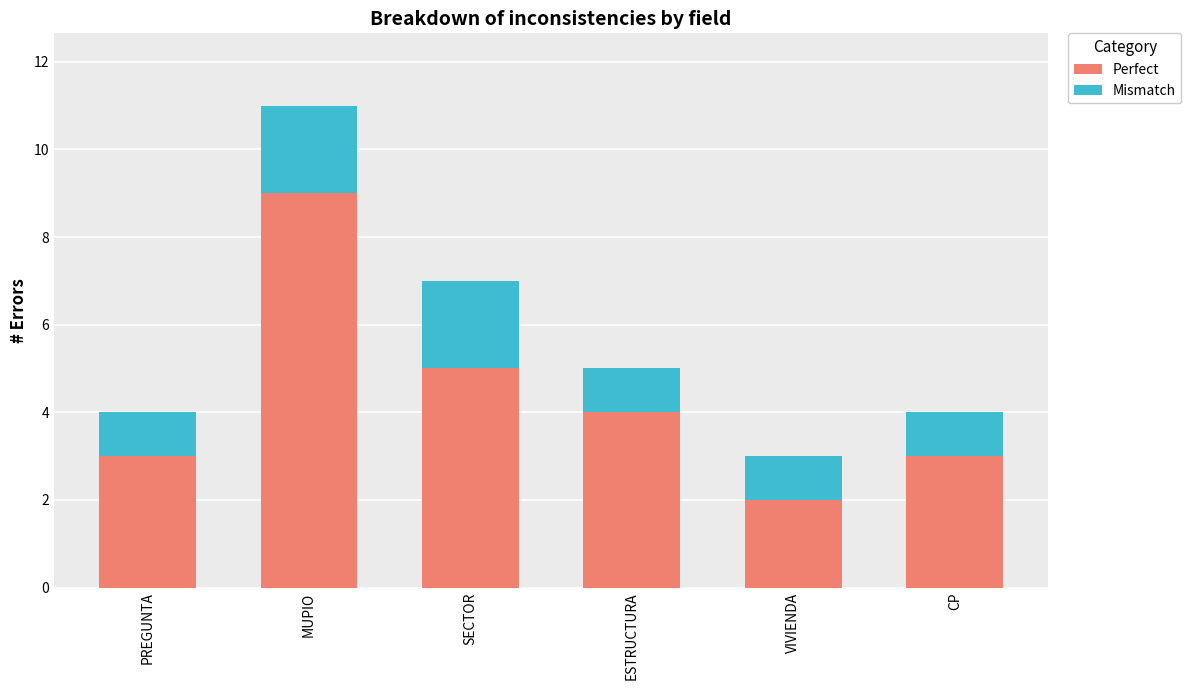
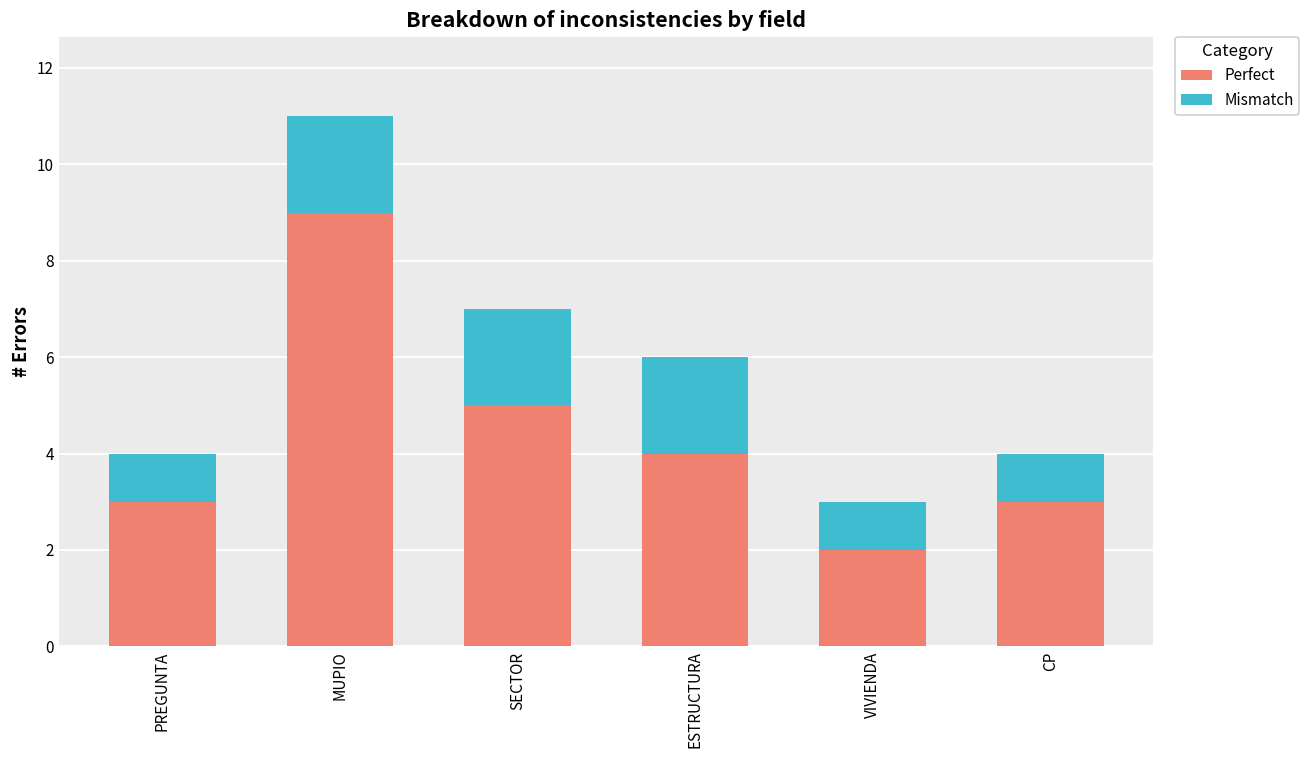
  {
    "Perfect": {
      "PREGUNTA": 3,
      "MUPIO": 9,
      "SECTOR": 5,
      "ESTRUCTURA": 4,
      "VIVIENDA": 2,
      "CP": 3
    },
    "Mismatch": {
      "PREGUNTA": 1,
      "MUPIO": 2,
      "SECTOR": 2,
-     "ESTRUCTURA": 1,
+     "ESTRUCTURA": 2,
      "VIVIENDA": 1,
      "CP": 1
    }
  }
